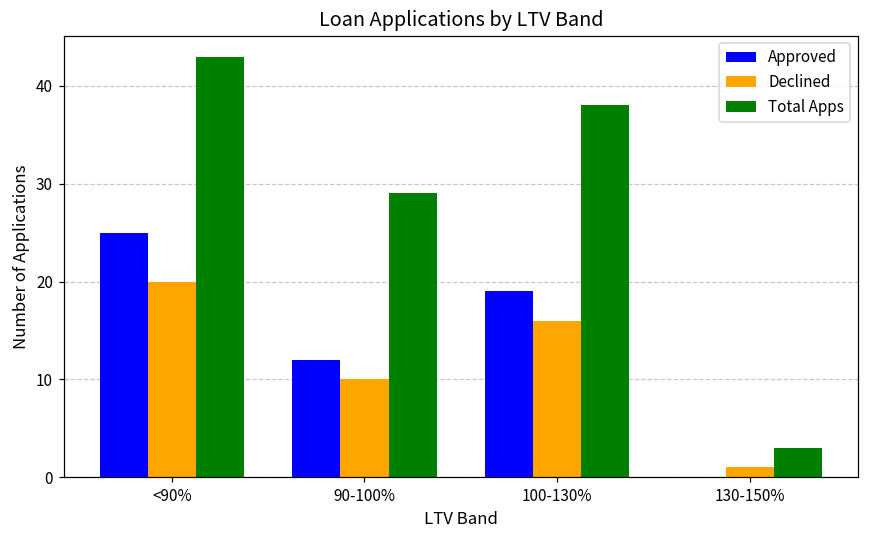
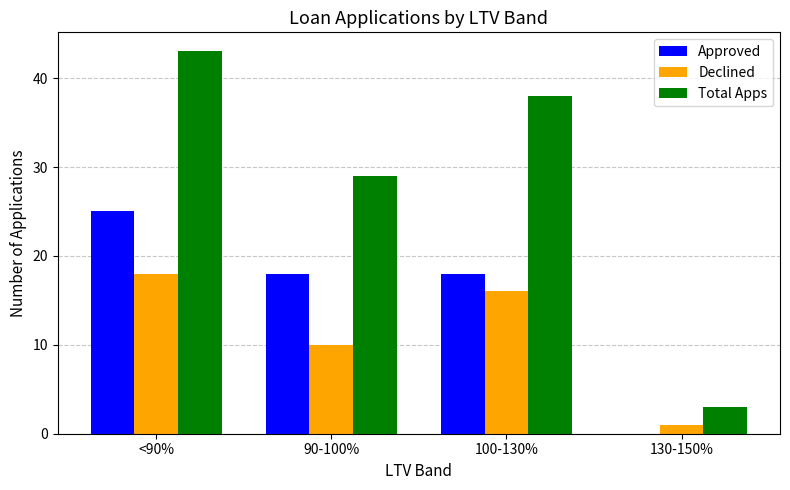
  {
    "Approved": {
      "<90%": 25,
-     "90-100%": 12,
-     "100-130%": 19,
+     "90-100%": 18,
+     "100-130%": 18,
      "130-150%": 0
    },
    "Declined": {
-     "<90%": 20,
+     "<90%": 18,
      "90-100%": 10,
      "100-130%": 16,
      "130-150%": 1
    },
    "Total Apps": {
      "<90%": 43,
      "90-100%": 29,
      "100-130%": 38,
      "130-150%": 3
    }
  }
